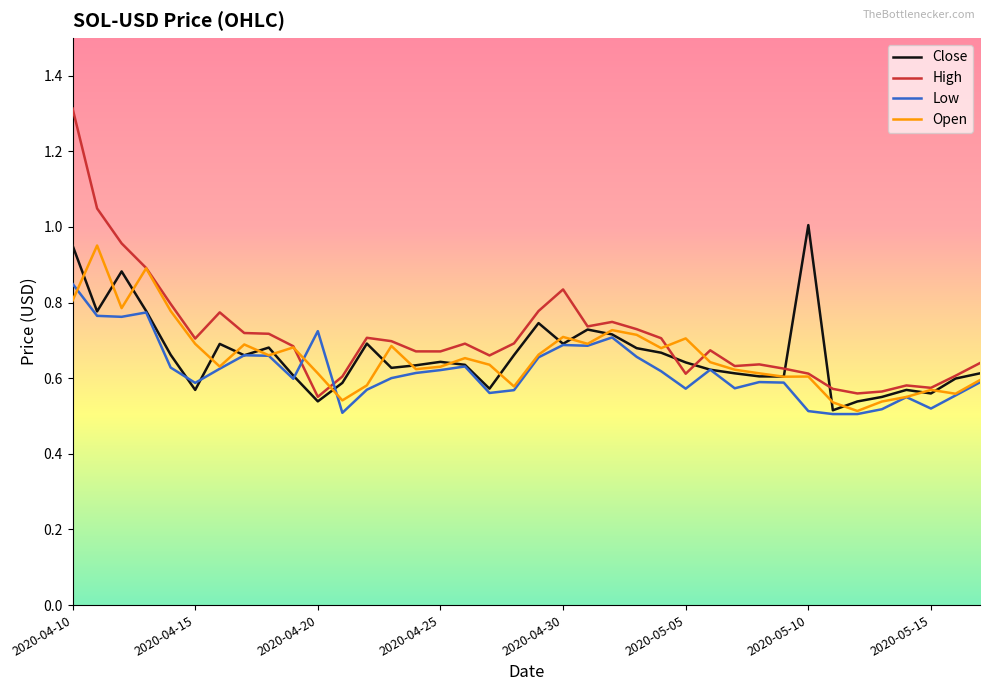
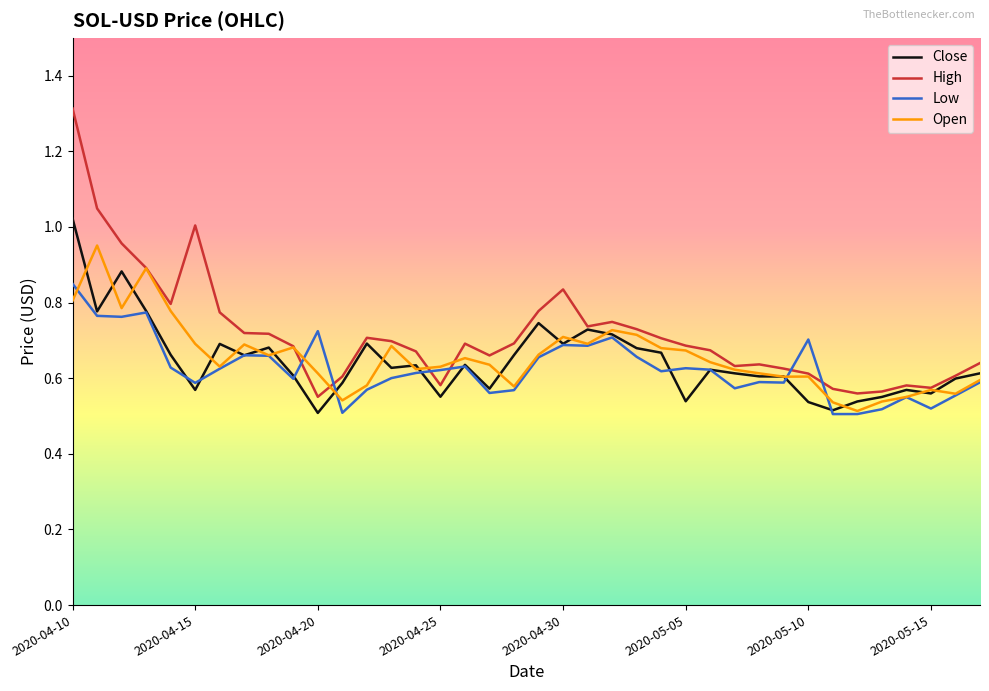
  {
    "Close": {
-     "2020-04-10": 0.95,
+     "2020-04-10": 1.02,
      "2020-04-15": 0.57,
-     "2020-04-20": 0.54,
-     "2020-04-25": 0.64,
-     "2020-05-05": 0.64,
-     "2020-05-10": 1.01,
+     "2020-04-20": 0.51,
+     "2020-04-25": 0.55,
+     "2020-05-05": 0.54,
+     "2020-05-10": 0.54,
      "2020-05-15": 0.56
    },
    "High": {
      "2020-04-10": 1.31,
-     "2020-04-15": 0.70,
+     "2020-04-15": 1.00,
      "2020-04-20": 0.55,
-     "2020-04-25": 0.67,
+     "2020-04-25": 0.58,
      "2020-04-30": 0.83,
-     "2020-05-05": 0.61,
+     "2020-05-05": 0.69,
      "2020-05-10": 0.61
    },
    "Low": {
      "2020-04-10": 0.85,
      "2020-04-15": 0.59,
      "2020-04-20": 0.72,
      "2020-04-25": 0.62,
-     "2020-05-05": 0.57,
-     "2020-05-10": 0.51,
+     "2020-05-05": 0.63,
+     "2020-05-10": 0.70,
      "2020-05-15": 0.52
    },
    "Open": {
      "2020-04-10": 0.81,
      "2020-04-15": 0.69,
      "2020-04-20": 0.61,
      "2020-04-25": 0.63,
      "2020-04-30": 0.71,
-     "2020-05-05": 0.71,
+     "2020-05-05": 0.67,
      "2020-05-10": 0.60
    }
  }
